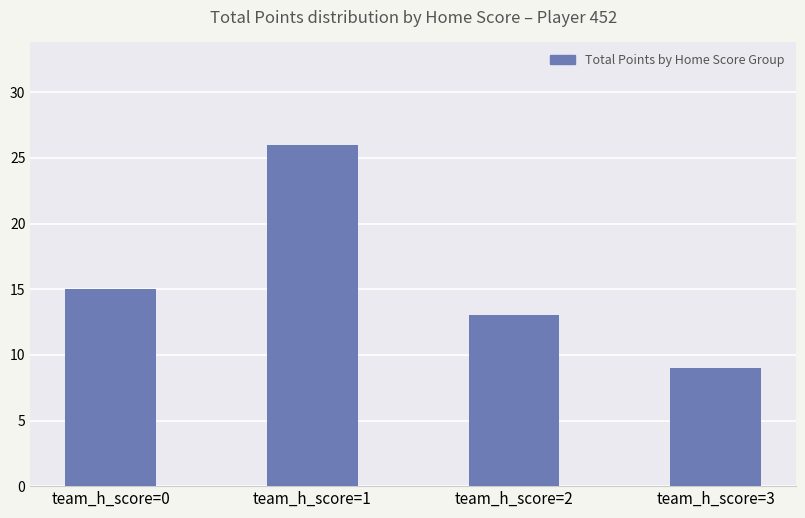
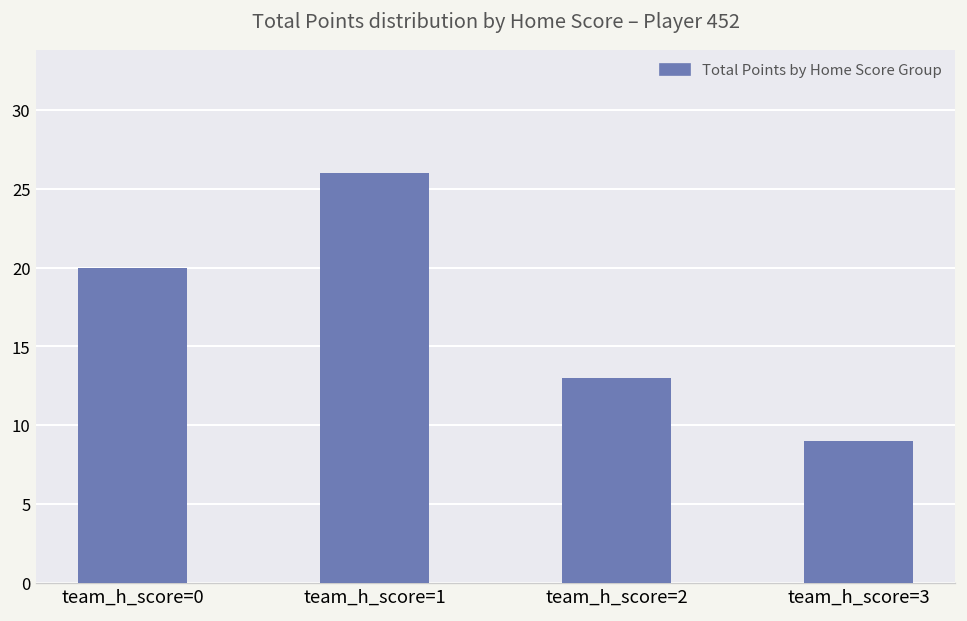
  {
-   "team_h_score=0": 15,
+   "team_h_score=0": 20,
    "team_h_score=1": 26,
    "team_h_score=2": 13,
    "team_h_score=3": 9
  }
